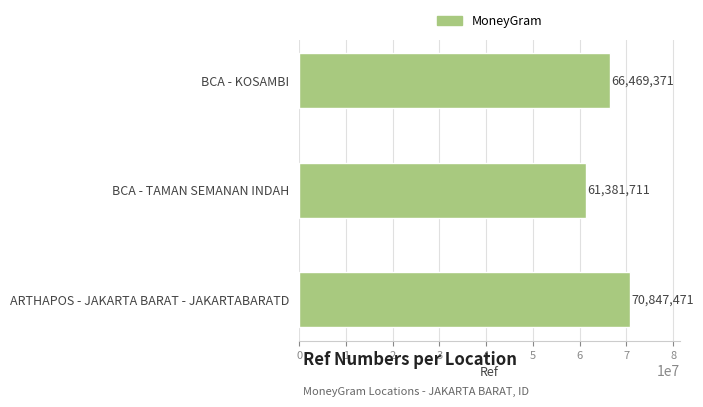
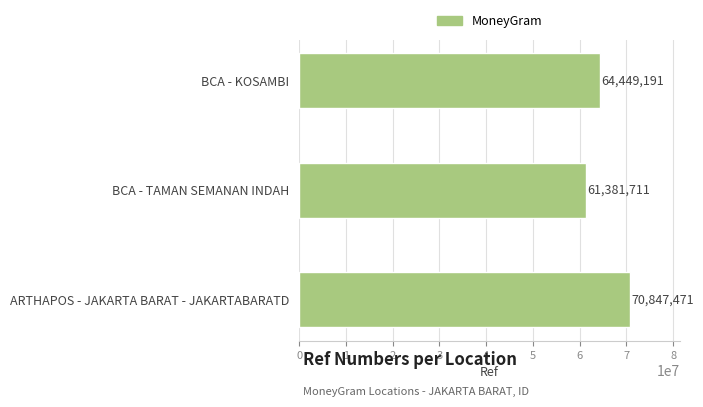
  {
-   "BCA - KOSAMBI": "66,469,371",
+   "BCA - KOSAMBI": "64,449,191",
    "BCA - TAMAN SEMANAN INDAH": "61,381,711",
    "ARTHAPOS - JAKARTA BARAT - JAKARTABARATD": "70,847,471"
  }
